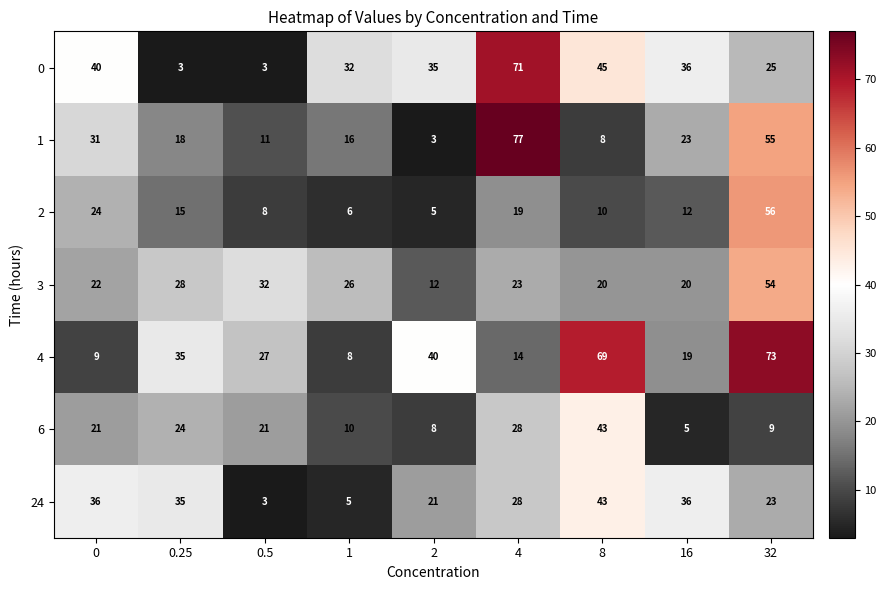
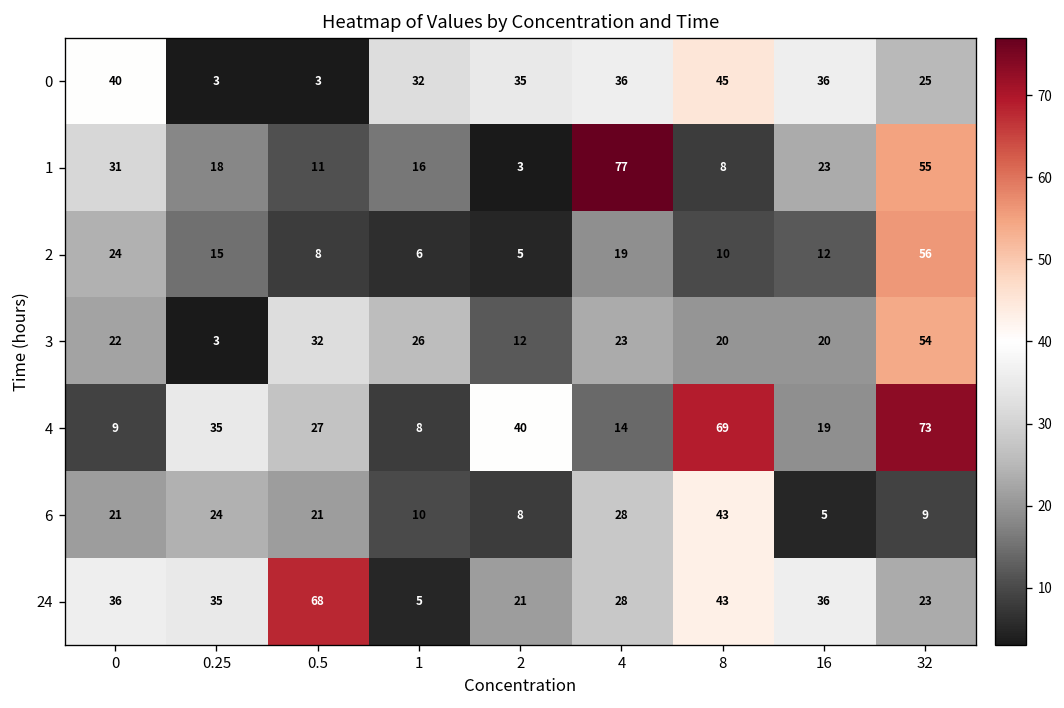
  {
    "0": {
      "0": 40,
      "0.25": 3,
      "0.5": 3,
      "1": 32,
      "2": 35,
-     "4": 71,
+     "4": 36,
      "8": 45,
      "16": 36,
      "32": 25
    },
    "1": {
      "0": 31,
      "0.25": 18,
      "0.5": 11,
      "1": 16,
      "2": 3,
      "4": 77,
      "8": 8,
      "16": 23,
      "32": 55
    },
    "2": {
      "0": 24,
      "0.25": 15,
      "0.5": 8,
      "1": 6,
      "2": 5,
      "4": 19,
      "8": 10,
      "16": 12,
      "32": 56
    },
    "3": {
      "0": 22,
-     "0.25": 28,
+     "0.25": 3,
      "0.5": 32,
      "1": 26,
      "2": 12,
      "4": 23,
      "8": 20,
      "16": 20,
      "32": 54
    },
    "4": {
      "0": 9,
      "0.25": 35,
      "0.5": 27,
      "1": 8,
      "2": 40,
      "4": 14,
      "8": 69,
      "16": 19,
      "32": 73
    },
    "6": {
      "0": 21,
      "0.25": 24,
      "0.5": 21,
      "1": 10,
      "2": 8,
      "4": 28,
      "8": 43,
      "16": 5,
      "32": 9
    },
    "24": {
      "0": 36,
      "0.25": 35,
-     "0.5": 3,
+     "0.5": 68,
      "1": 5,
      "2": 21,
      "4": 28,
      "8": 43,
      "16": 36,
      "32": 23
    }
  }
